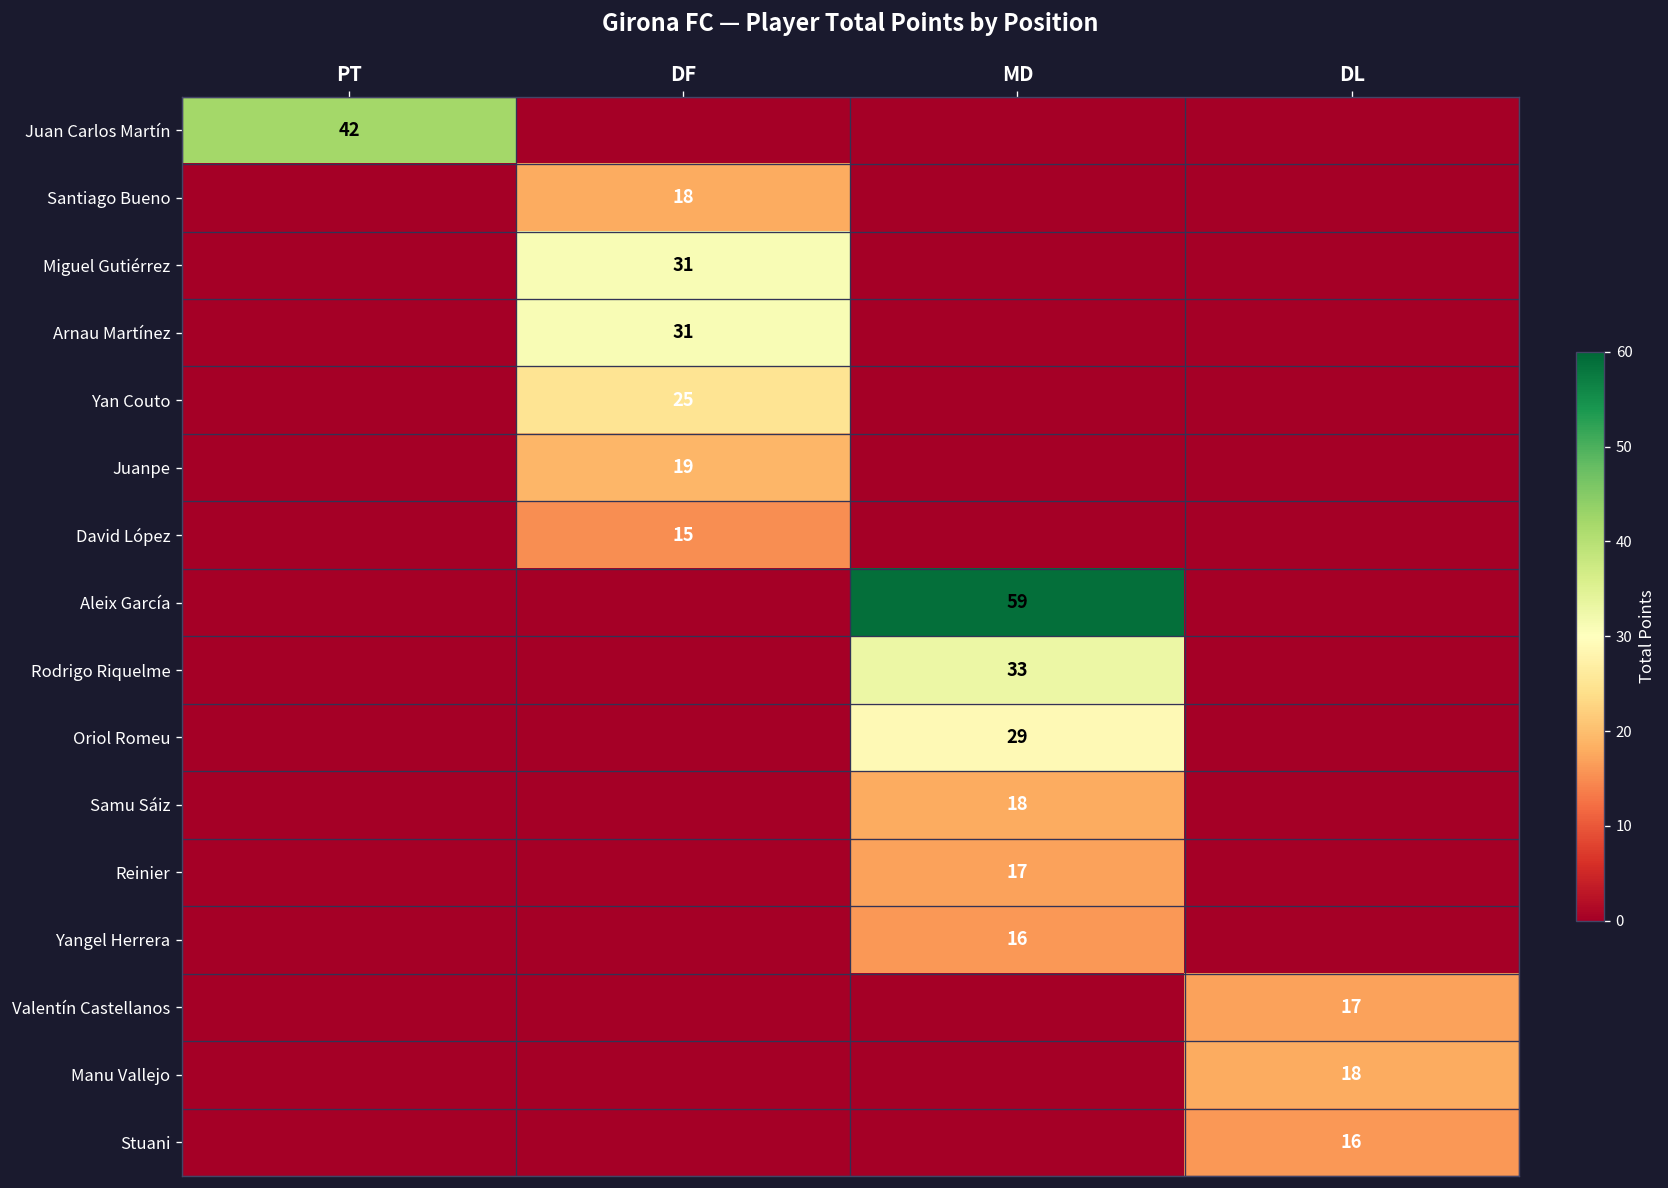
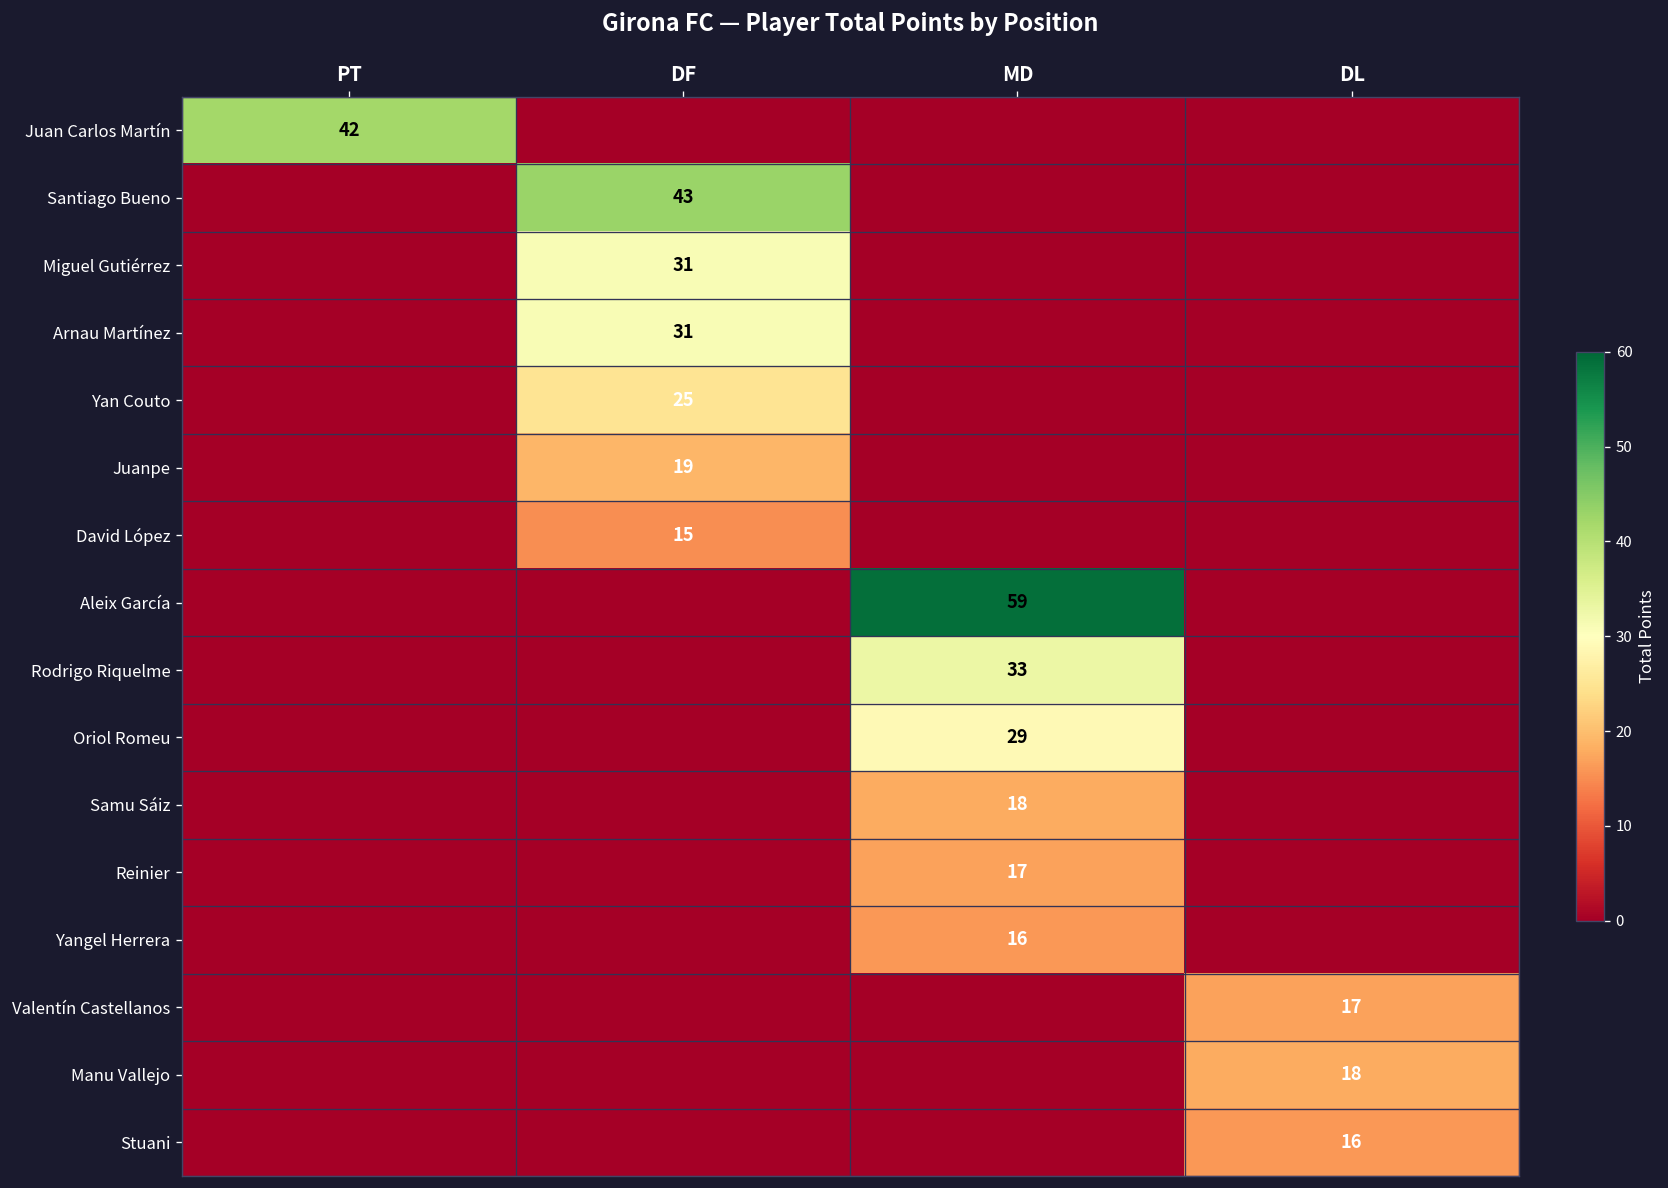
  {
    "Juan Carlos Martín": {
      "PT": 42
    },
    "Santiago Bueno": {
-     "DF": 18
+     "DF": 43
    },
    "Miguel Gutiérrez": {
      "DF": 31
    },
    "Arnau Martínez": {
      "DF": 31
    },
    "Yan Couto": {
      "DF": 25
    },
    "Juanpe": {
      "DF": 19
    },
    "David López": {
      "DF": 15
    },
    "Aleix García": {
      "MD": 59
    },
    "Rodrigo Riquelme": {
      "MD": 33
    },
    "Oriol Romeu": {
      "MD": 29
    },
    "Samu Sáiz": {
      "MD": 18
    },
    "Reinier": {
      "MD": 17
    },
    "Yangel Herrera": {
      "MD": 16
    },
    "Valentín Castellanos": {
      "DL": 17
    },
    "Manu Vallejo": {
      "DL": 18
    },
    "Stuani": {
      "DL": 16
    }
  }
